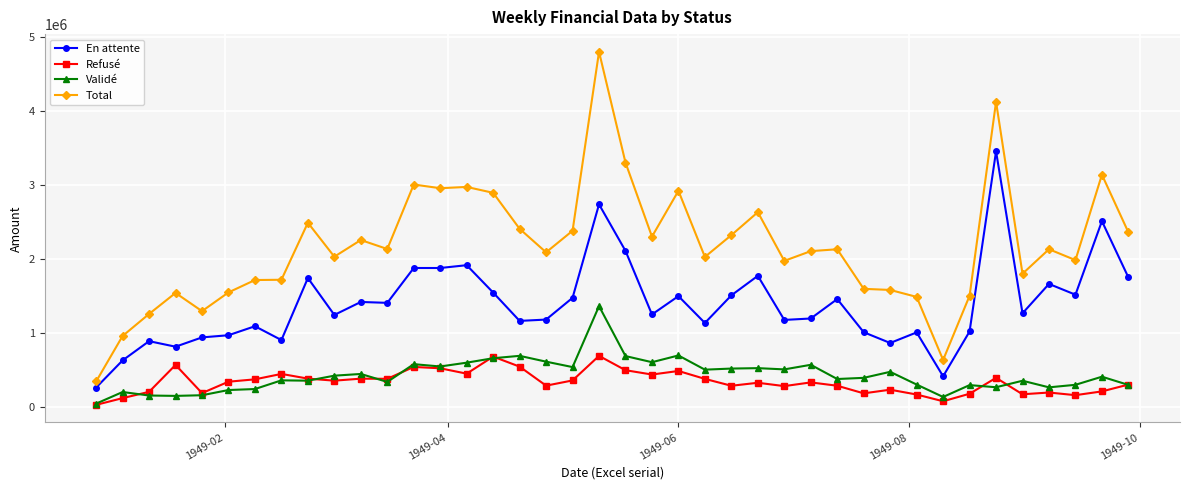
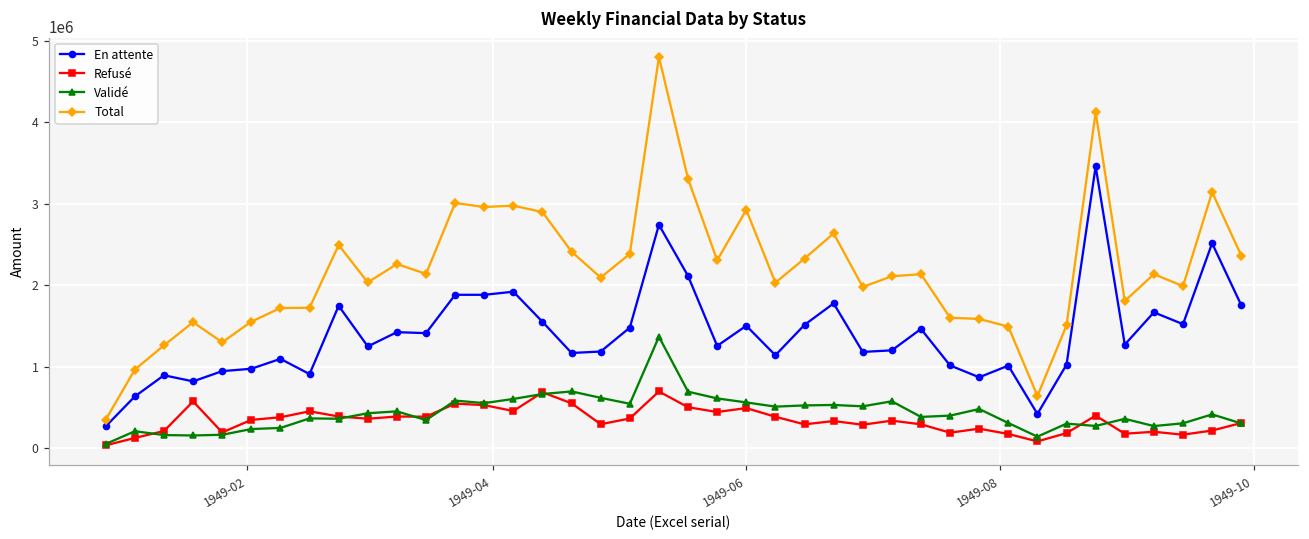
  {
    "En attente": {
      "1949-06": 1500000
    },
    "Refusé": {
      "1949-06": 500000
    },
    "Validé": {
-     "1949-06": 700000
+     "1949-06": 600000
    },
    "Total": {
      "1949-06": 2900000
    }
  }
